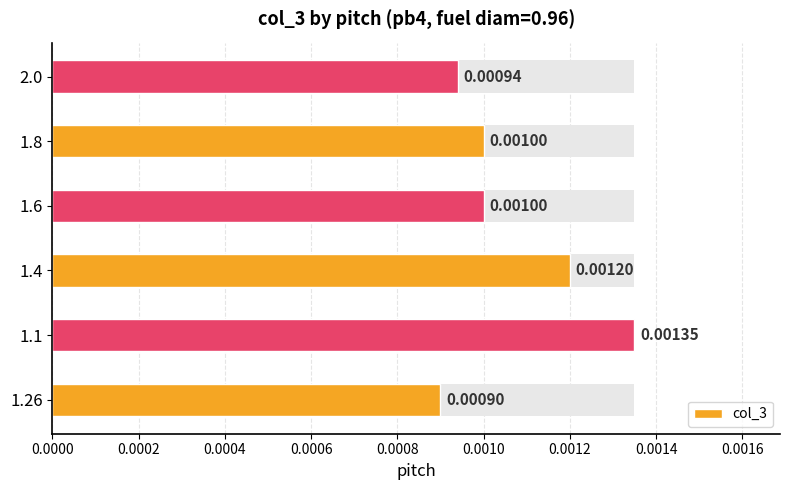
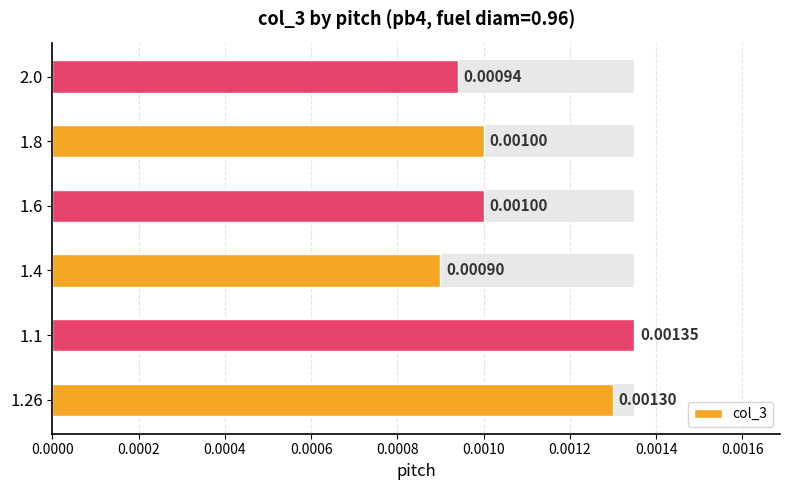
  {
    "col_3": {
-     "1.4": 0.00120,
+     "1.4": 0.00090,
      "1.1": 0.00135,
-     "1.26": 0.00090
+     "1.26": 0.00130
    }
  }
